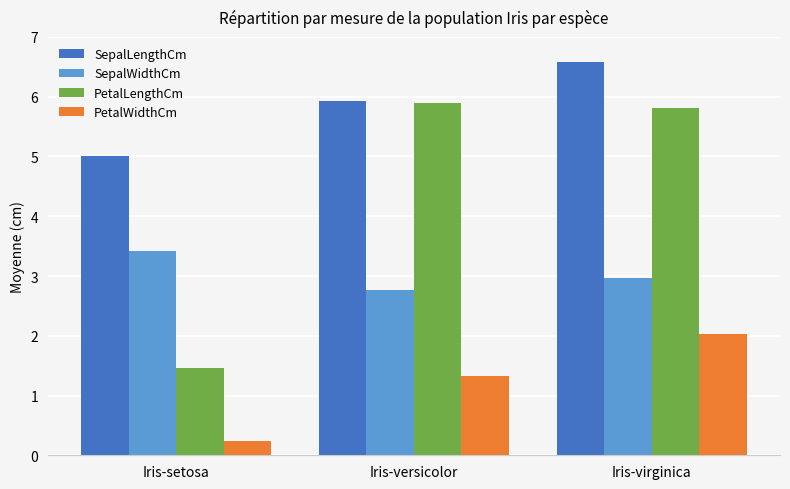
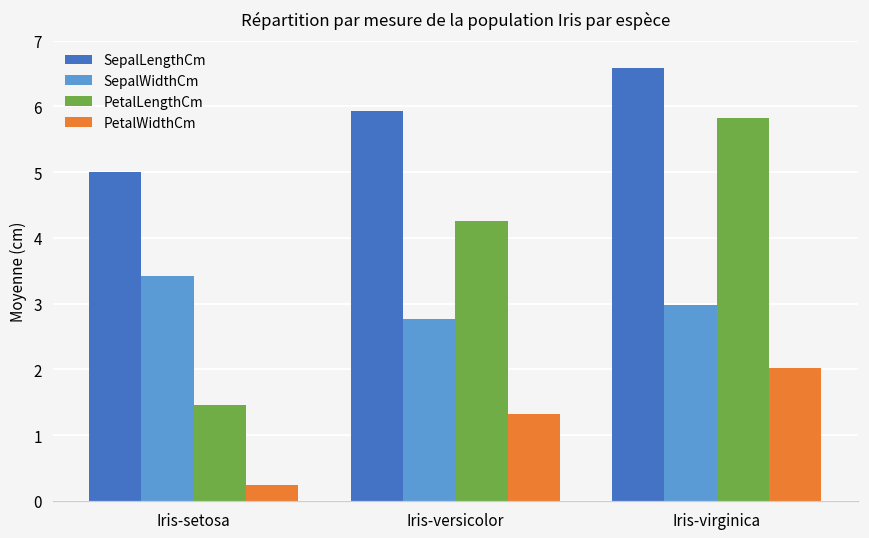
  {
    "PetalLengthCm": {
      "Iris-setosa": 1.5,
-     "Iris-versicolor": 5.9,
+     "Iris-versicolor": 4.3,
      "Iris-virginica": 5.8
    },
    "PetalWidthCm": {
      "Iris-setosa": 0.2,
      "Iris-versicolor": 1.3,
      "Iris-virginica": 2.0
    }
  }
